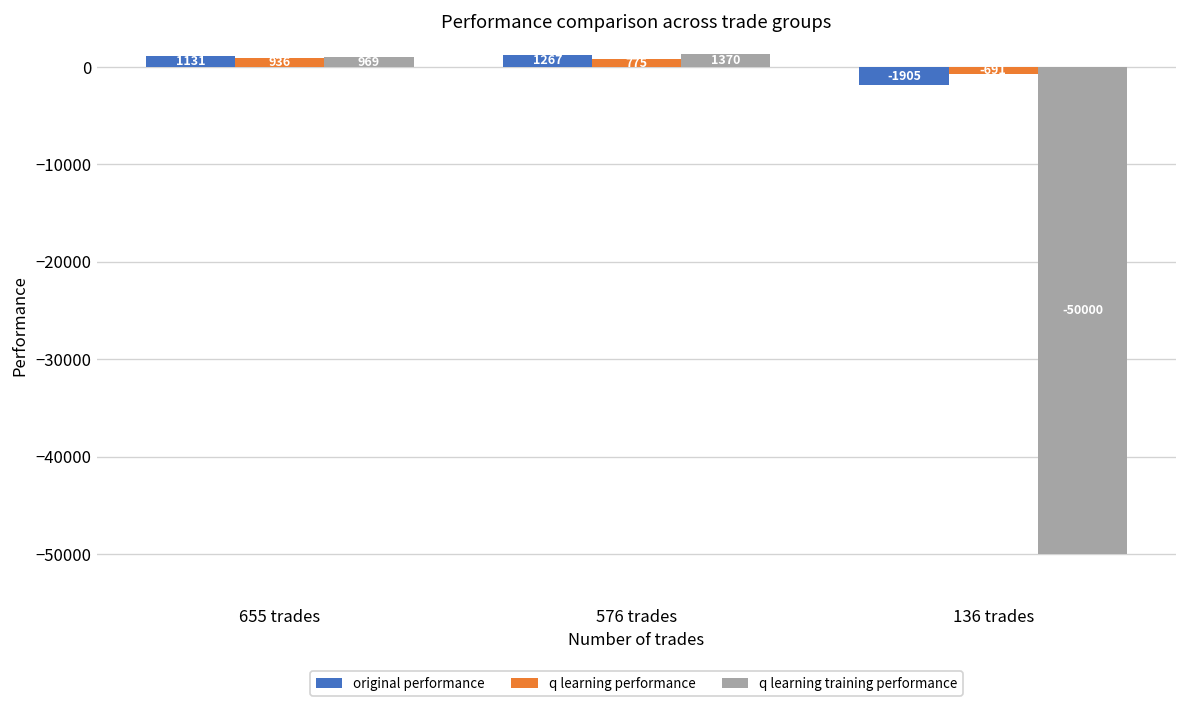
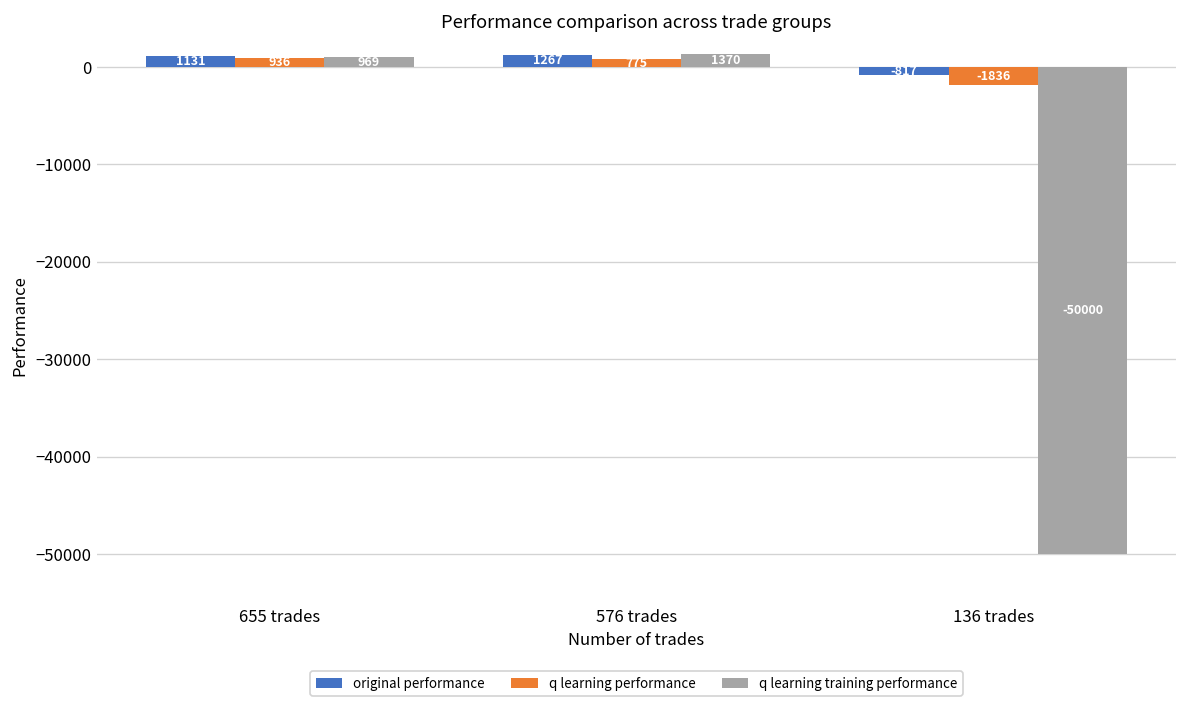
  {
    "original performance": {
      "655 trades": 1131,
      "576 trades": 1267,
-     "136 trades": -1905
+     "136 trades": -817
    },
    "q learning performance": {
-     "136 trades": -1000
+     "136 trades": -2000
    },
    "q learning training performance": {
      "576 trades": 1370,
      "136 trades": -50000
    }
  }
